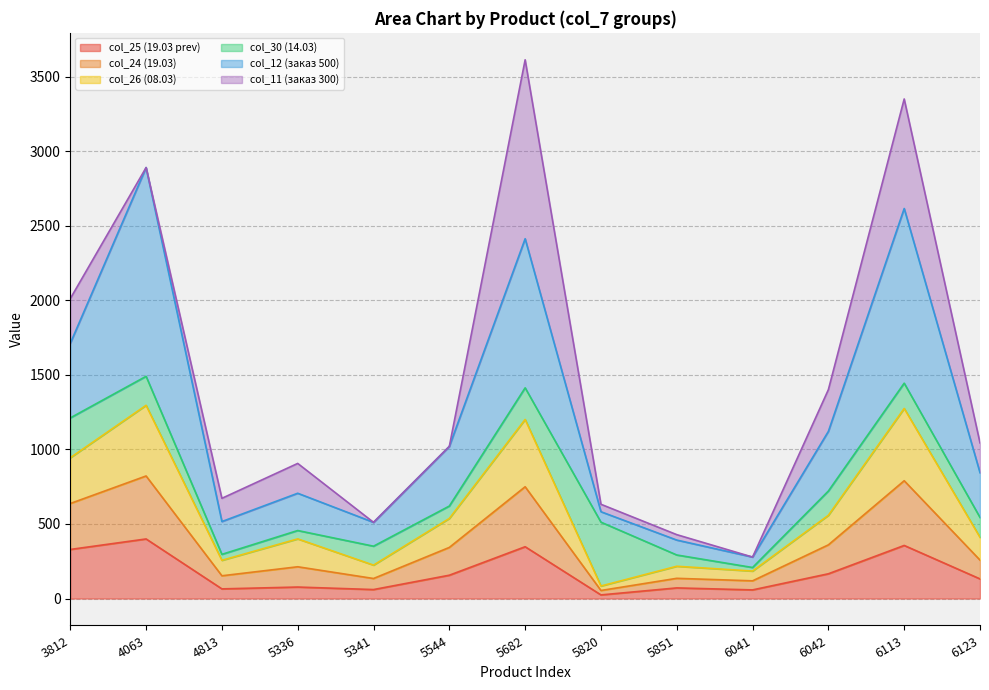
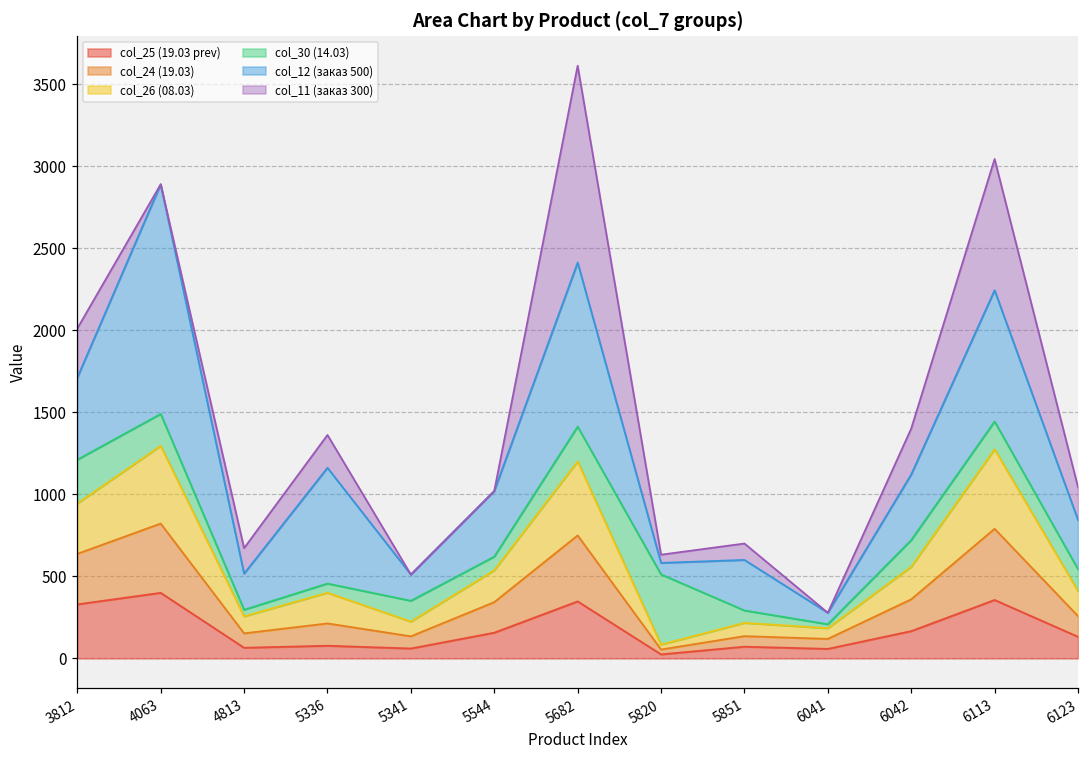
  {
    "col_30 (14.03)": {
      "3812": 270,
      "4063": 190,
      "4813": 40,
      "5336": 60,
      "5341": 130,
      "5544": 80,
      "5682": 210,
      "5820": 430,
      "5851": 80,
      "6041": 20,
      "6042": 160,
      "6113": 170,
      "6123": 130
    },
    "col_12 (заказ 500)": {
      "3812": 500,
      "4813": 220,
-     "5336": 250,
+     "5336": 710,
      "5682": 1000,
      "5820": 70,
-     "5851": 100,
+     "5851": 310,
      "6042": 400,
-     "6113": 1170,
+     "6113": 800,
      "6123": 300
    },
    "col_11 (заказ 300)": {
      "3812": 300,
      "4813": 160,
      "5336": 200,
      "5682": 1200,
      "5820": 50,
-     "5851": 40,
+     "5851": 100,
      "6042": 280,
-     "6113": 730,
+     "6113": 800,
      "6123": 200
    }
  }
